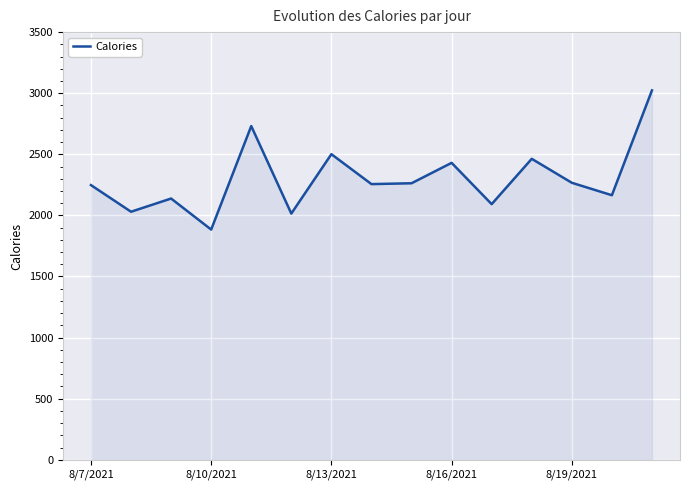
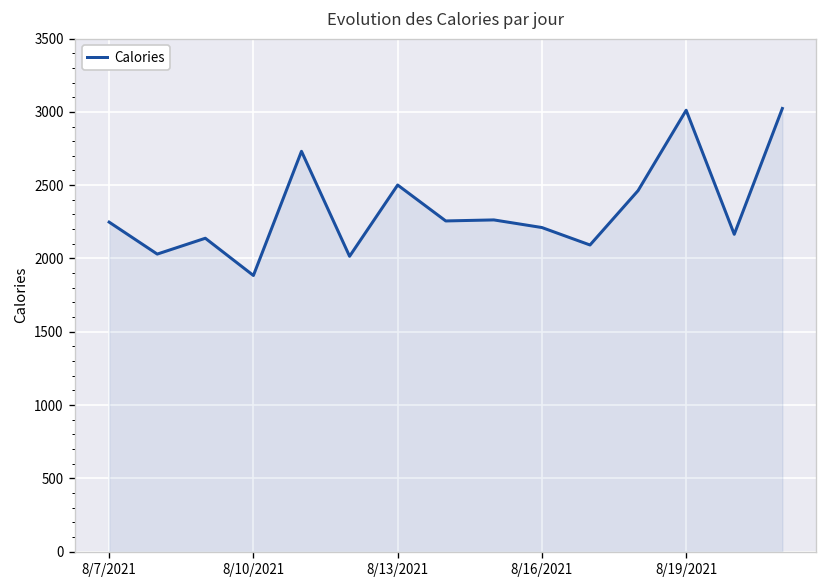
  {
    "8/7/2021": 2250,
    "8/10/2021": 1880,
    "8/13/2021": 2500,
-   "8/16/2021": 2430,
-   "8/19/2021": 2270
+   "8/16/2021": 2210,
+   "8/19/2021": 3010
  }
